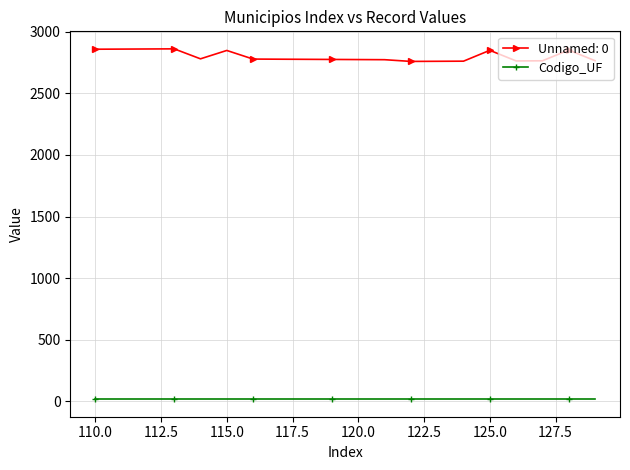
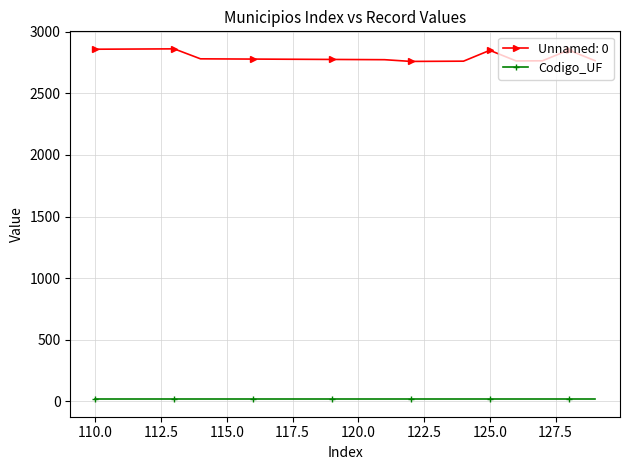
  {
    "Unnamed: 0": {
      "110.0": 2860,
-     "115.0": 2850,
+     "115.0": 2780,
      "120.0": 2770,
      "125.0": 2850
    },
    "Codigo_UF": {
      "110.0": 20,
      "115.0": 20,
      "120.0": 20,
      "125.0": 20
    }
  }
